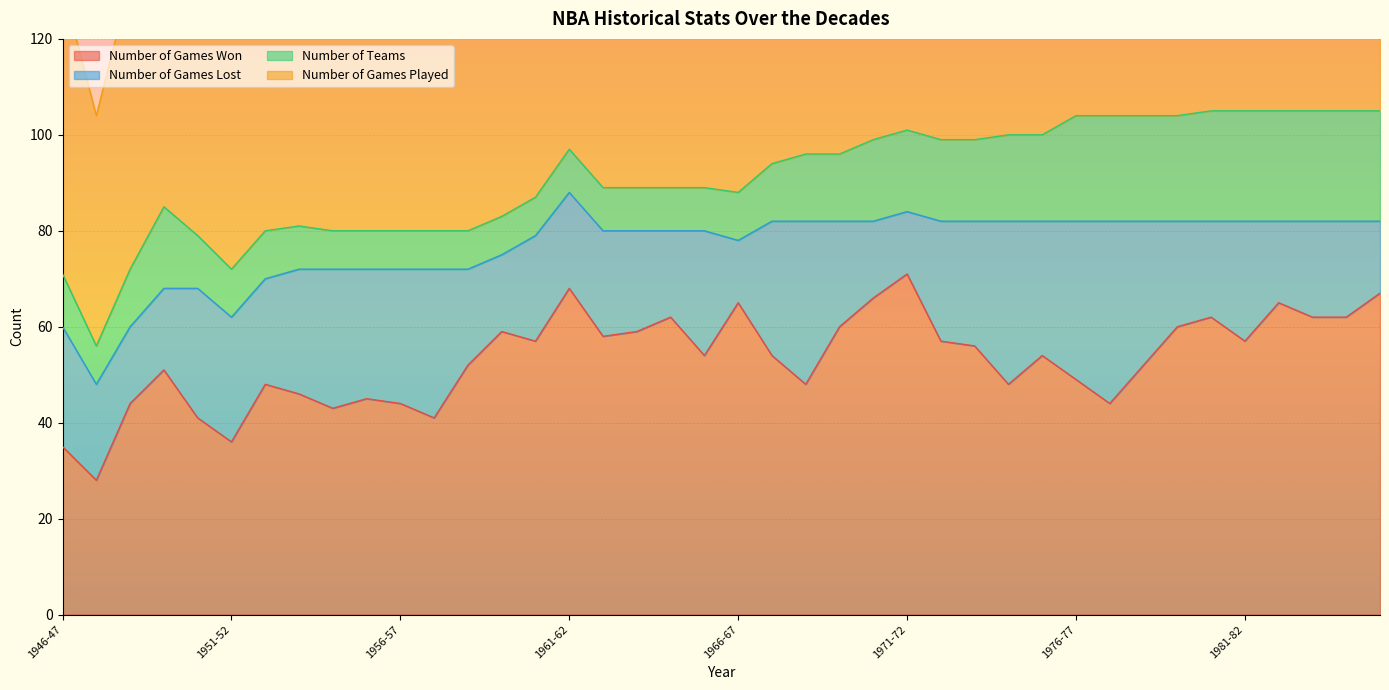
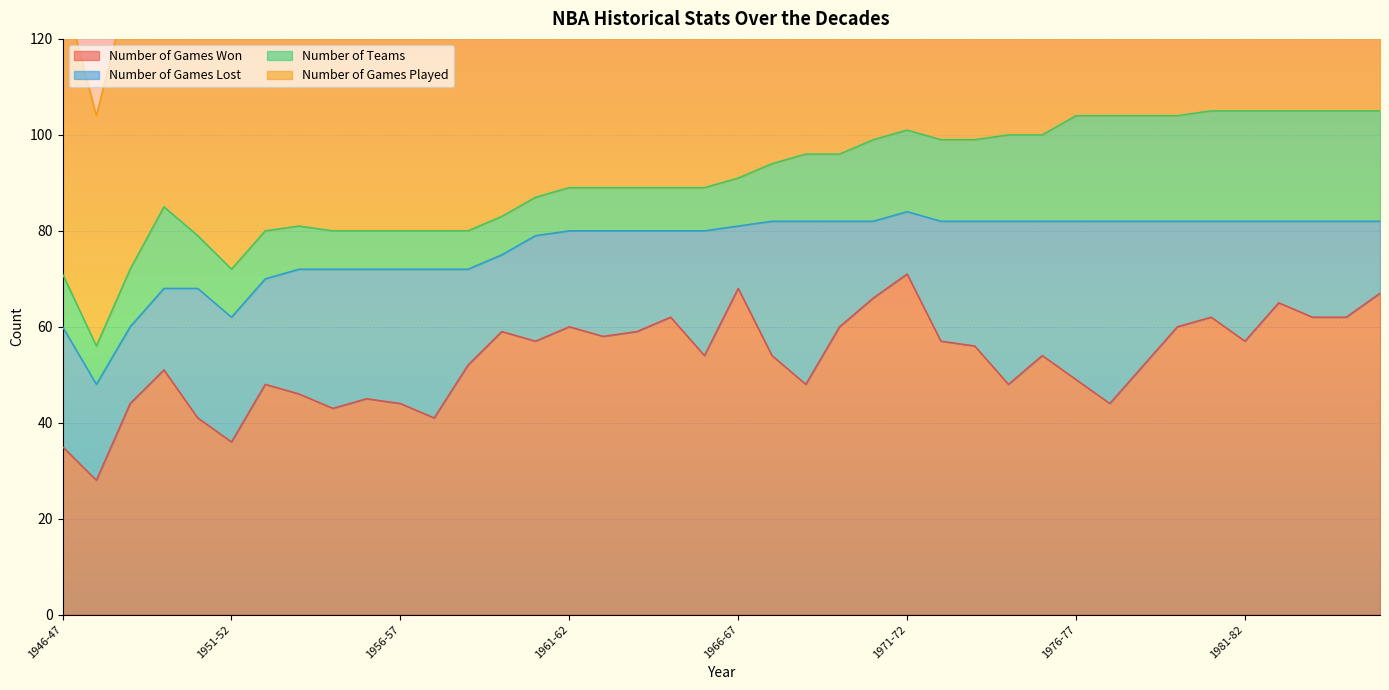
  {
    "Number of Games Won": {
      "1946-47": 35,
      "1951-52": 36,
      "1956-57": 44,
-     "1961-62": 68,
-     "1966-67": 65,
+     "1961-62": 60,
+     "1966-67": 68,
      "1971-72": 71,
      "1976-77": 49,
      "1981-82": 57
    },
    "Number of Games Lost": {
      "1946-47": 25,
      "1951-52": 26,
      "1956-57": 28,
      "1961-62": 20,
      "1966-67": 13,
      "1971-72": 13,
      "1976-77": 33,
      "1981-82": 25
    },
    "Number of Teams": {
      "1946-47": 11,
      "1951-52": 10,
      "1956-57": 8,
      "1961-62": 9,
      "1966-67": 10,
      "1971-72": 17,
      "1976-77": 22,
      "1981-82": 23
    }
  }
